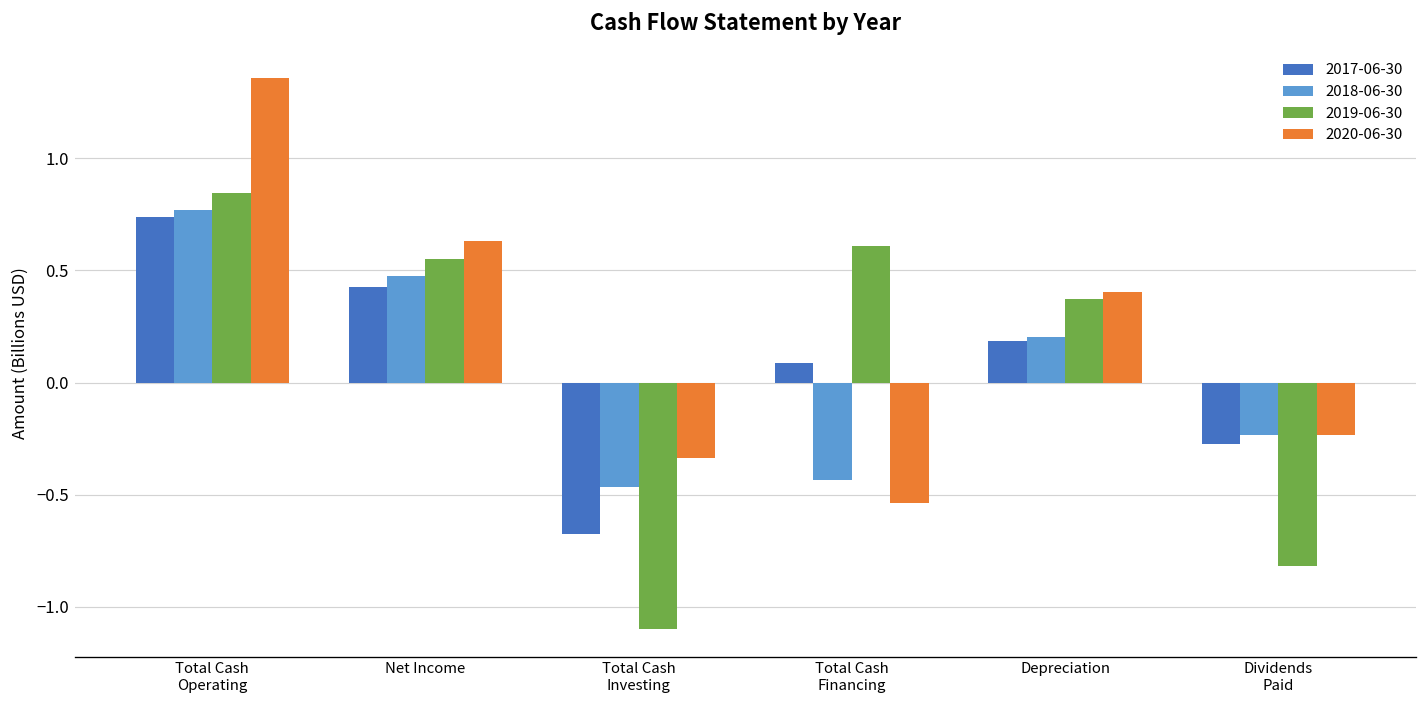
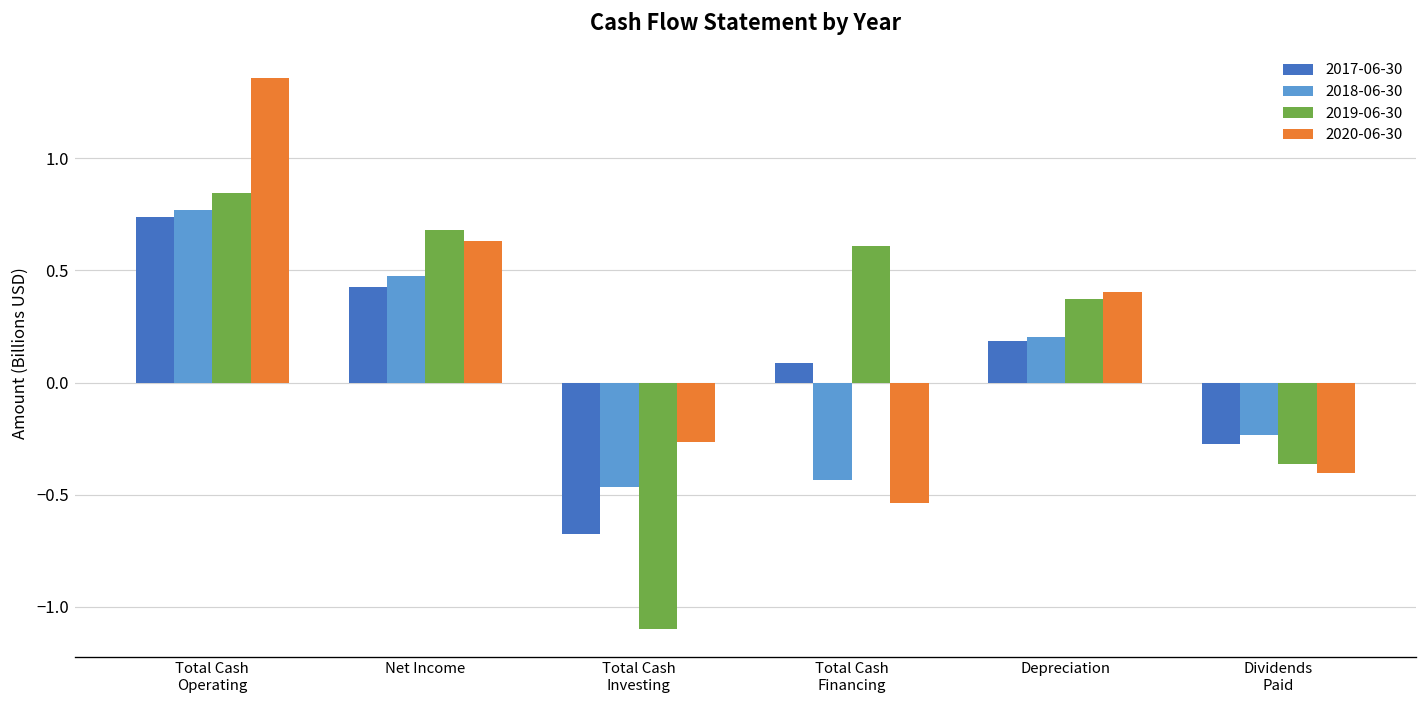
  {
    "2019-06-30": {
      "Total Cash Operating": 0.85,
-     "Net Income": 0.55,
+     "Net Income": 0.68,
      "Total Cash Investing": -1.10,
      "Total Cash Financing": 0.61,
      "Depreciation": 0.37,
-     "Dividends Paid": -0.82
+     "Dividends Paid": -0.37
    },
    "2020-06-30": {
      "Total Cash Operating": 1.36,
      "Net Income": 0.63,
-     "Total Cash Investing": -0.33,
+     "Total Cash Investing": -0.27,
      "Total Cash Financing": -0.54,
      "Depreciation": 0.40,
-     "Dividends Paid": -0.23
+     "Dividends Paid": -0.40
    }
  }
